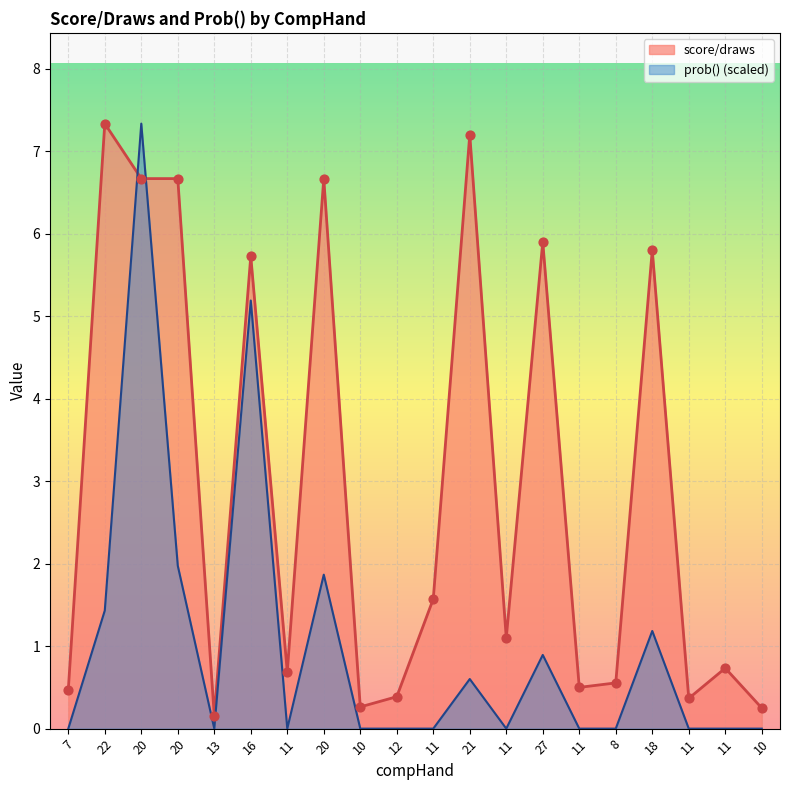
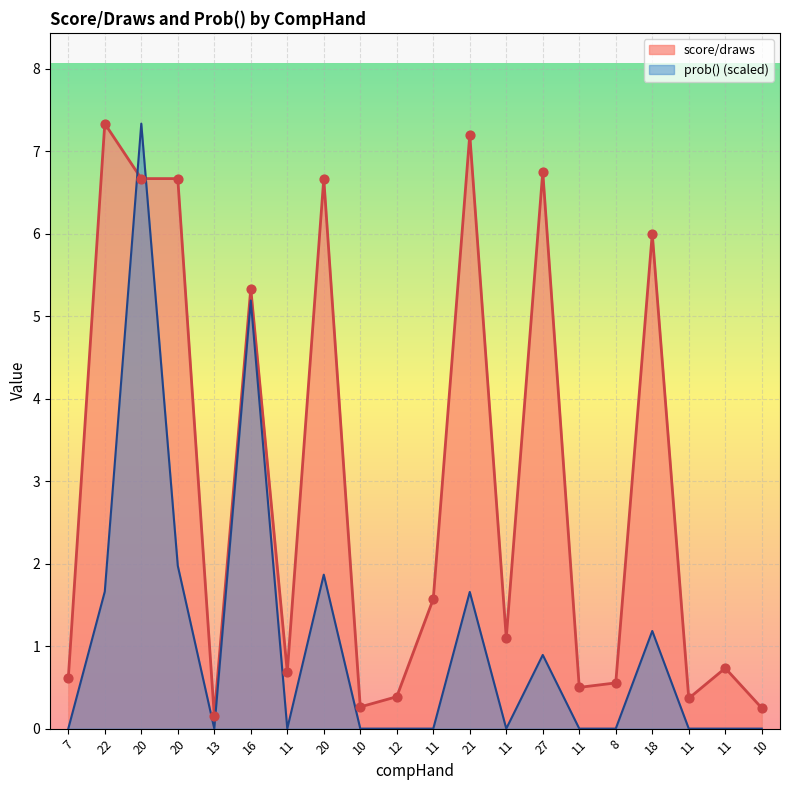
  {
    "score/draws": {
-     "7": 0.5,
+     "7": 0.6,
      "22": 7.3,
      "13": 0.2,
-     "16": 5.7,
+     "16": 5.3,
      "12": 0.4,
      "21": 7.2,
-     "27": 5.9,
+     "27": 6.8,
      "8": 0.6,
-     "18": 5.8
+     "18": 6.0
    },
    "prob() (scaled)": {
      "7": 0.0,
-     "22": 1.4,
+     "22": 1.7,
      "13": 0.0,
      "16": 5.2,
      "12": 0.0,
-     "21": 0.6,
+     "21": 1.7,
      "27": 0.9,
      "8": 0.0,
      "18": 1.2
    }
  }
